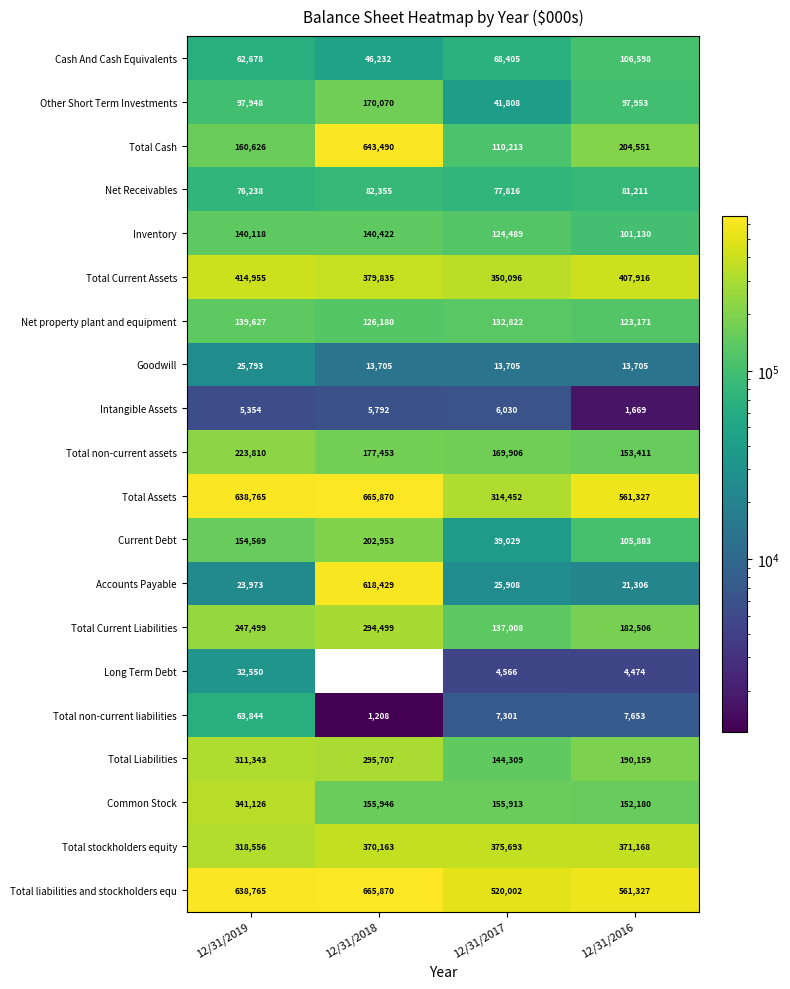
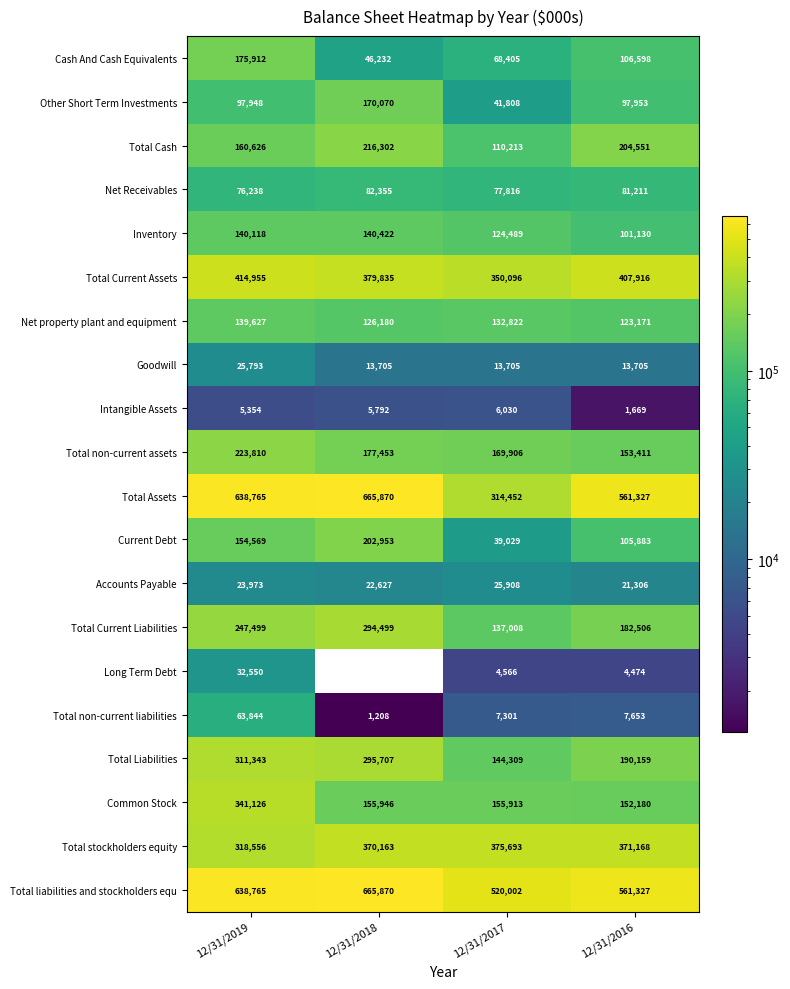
  {
    "Cash And Cash Equivalents": {
-     "12/31/2019": "62,678",
+     "12/31/2019": "175,912",
      "12/31/2018": "46,232",
      "12/31/2017": "68,405",
      "12/31/2016": "106,598"
    },
    "Other Short Term Investments": {
      "12/31/2019": "97,948",
      "12/31/2018": "170,070",
      "12/31/2017": "41,808",
      "12/31/2016": "97,953"
    },
    "Total Cash": {
      "12/31/2019": "160,626",
-     "12/31/2018": "643,490",
+     "12/31/2018": "216,302",
      "12/31/2017": "110,213",
      "12/31/2016": "204,551"
    },
    "Net Receivables": {
      "12/31/2019": "76,238",
      "12/31/2018": "82,355",
      "12/31/2017": "77,816",
      "12/31/2016": "81,211"
    },
    "Inventory": {
      "12/31/2019": "140,118",
      "12/31/2018": "140,422",
      "12/31/2017": "124,489",
      "12/31/2016": "101,130"
    },
    "Total Current Assets": {
      "12/31/2019": "414,955",
      "12/31/2018": "379,835",
      "12/31/2017": "350,096",
      "12/31/2016": "407,916"
    },
    "Net property plant and equipment": {
      "12/31/2019": "139,627",
      "12/31/2018": "126,180",
      "12/31/2017": "132,822",
      "12/31/2016": "123,171"
    },
    "Goodwill": {
      "12/31/2019": "25,793",
      "12/31/2018": "13,705",
      "12/31/2017": "13,705",
      "12/31/2016": "13,705"
    },
    "Intangible Assets": {
      "12/31/2019": "5,354",
      "12/31/2018": "5,792",
      "12/31/2017": "6,030",
      "12/31/2016": "1,669"
    },
    "Total non-current assets": {
      "12/31/2019": "223,810",
      "12/31/2018": "177,453",
      "12/31/2017": "169,906",
      "12/31/2016": "153,411"
    },
    "Total Assets": {
      "12/31/2019": "638,765",
      "12/31/2018": "665,870",
      "12/31/2017": "314,452",
      "12/31/2016": "561,327"
    },
    "Current Debt": {
      "12/31/2019": "154,569",
      "12/31/2018": "202,953",
      "12/31/2017": "39,029",
      "12/31/2016": "105,883"
    },
    "Accounts Payable": {
      "12/31/2019": "23,973",
-     "12/31/2018": "618,429",
+     "12/31/2018": "22,627",
      "12/31/2017": "25,908",
      "12/31/2016": "21,306"
    },
    "Total Current Liabilities": {
      "12/31/2019": "247,499",
      "12/31/2018": "294,499",
      "12/31/2017": "137,008",
      "12/31/2016": "182,506"
    },
    "Long Term Debt": {
      "12/31/2019": "32,550",
      "12/31/2017": "4,566",
      "12/31/2016": "4,474"
    },
    "Total non-current liabilities": {
      "12/31/2019": "63,844",
      "12/31/2018": "1,208",
      "12/31/2017": "7,301",
      "12/31/2016": "7,653"
    },
    "Total Liabilities": {
      "12/31/2019": "311,343",
      "12/31/2018": "295,707",
      "12/31/2017": "144,309",
      "12/31/2016": "190,159"
    },
    "Common Stock": {
      "12/31/2019": "341,126",
      "12/31/2018": "155,946",
      "12/31/2017": "155,913",
      "12/31/2016": "152,180"
    },
    "Total stockholders equity": {
      "12/31/2019": "318,556",
      "12/31/2018": "370,163",
      "12/31/2017": "375,693",
      "12/31/2016": "371,168"
    },
    "Total liabilities and stockholders equ": {
      "12/31/2019": "638,765",
      "12/31/2018": "665,870",
      "12/31/2017": "520,002",
      "12/31/2016": "561,327"
    }
  }
